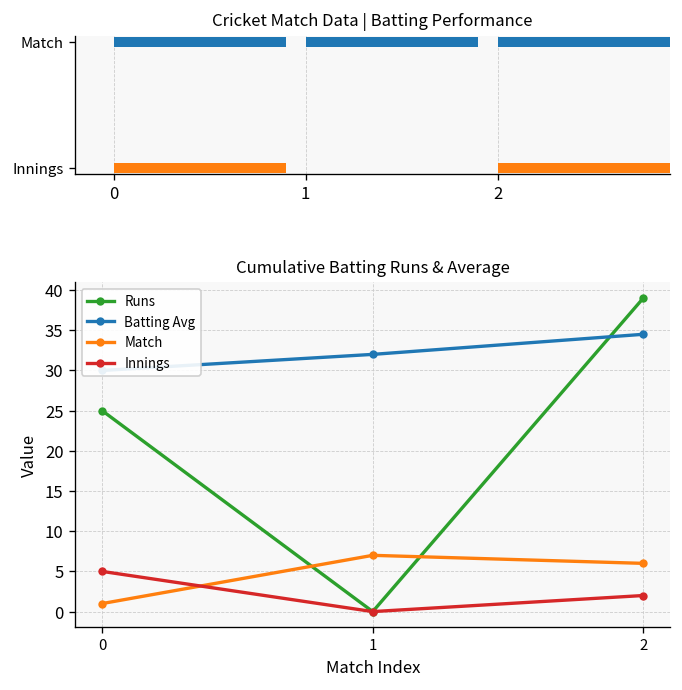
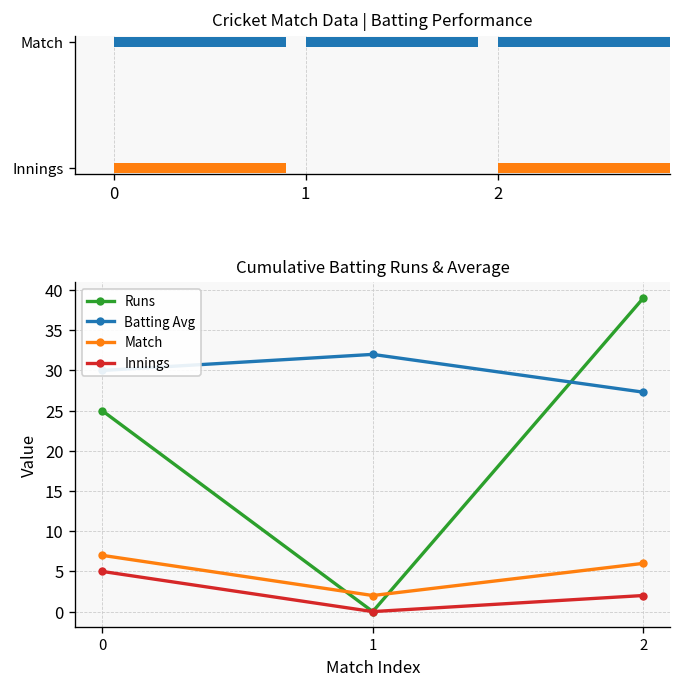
  {
    "Cumulative Batting Runs & Average": {
      "Runs": {
        "0": 25,
        "2": 39
      },
      "Batting Avg": {
        "0": 30,
        "1": 32,
-       "2": 35
+       "2": 27
      },
      "Match": {
-       "0": 1,
-       "1": 7,
+       "0": 7,
+       "1": 2,
        "2": 6
      },
      "Innings": {
        "0": 5,
        "2": 2
      }
    }
  }
